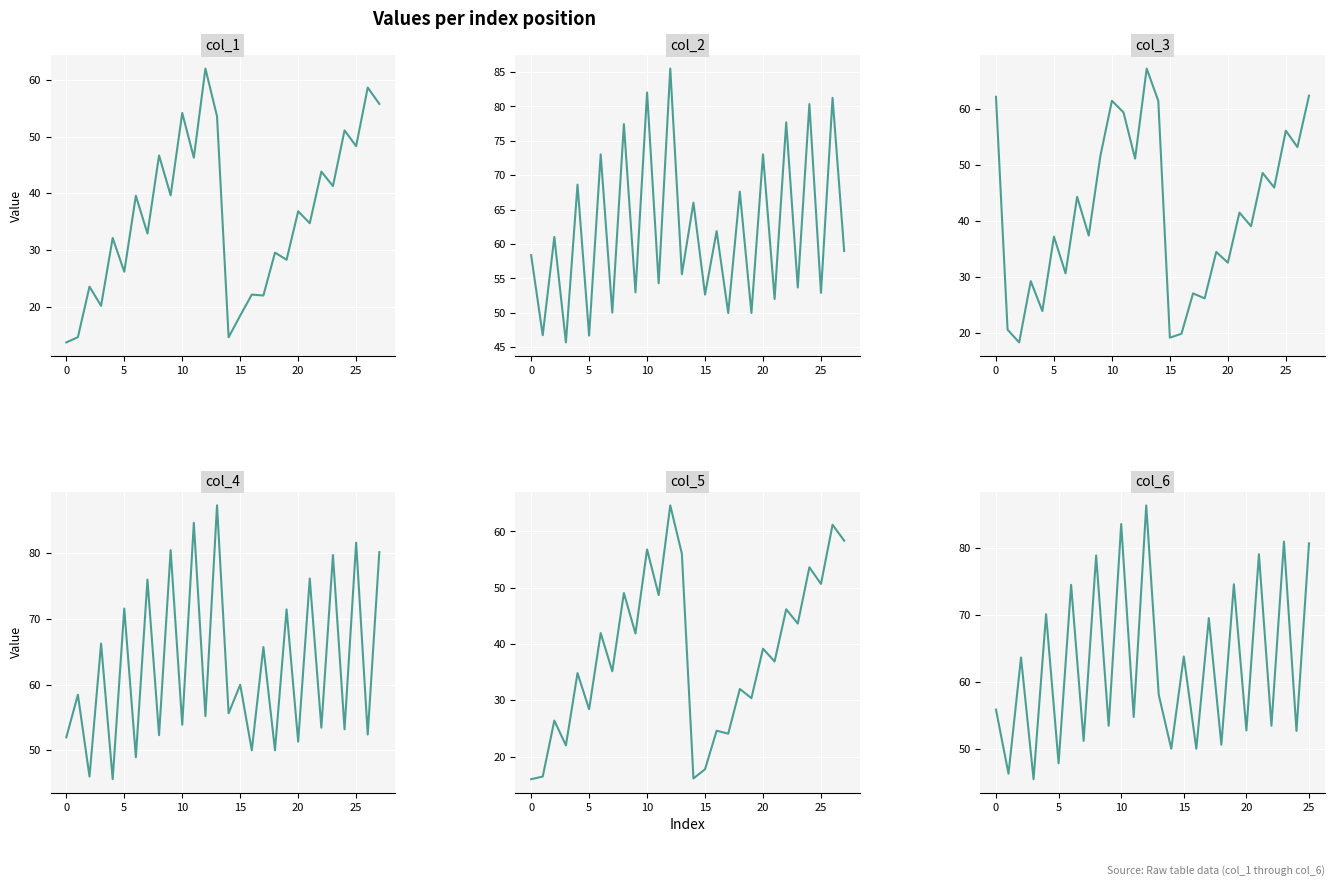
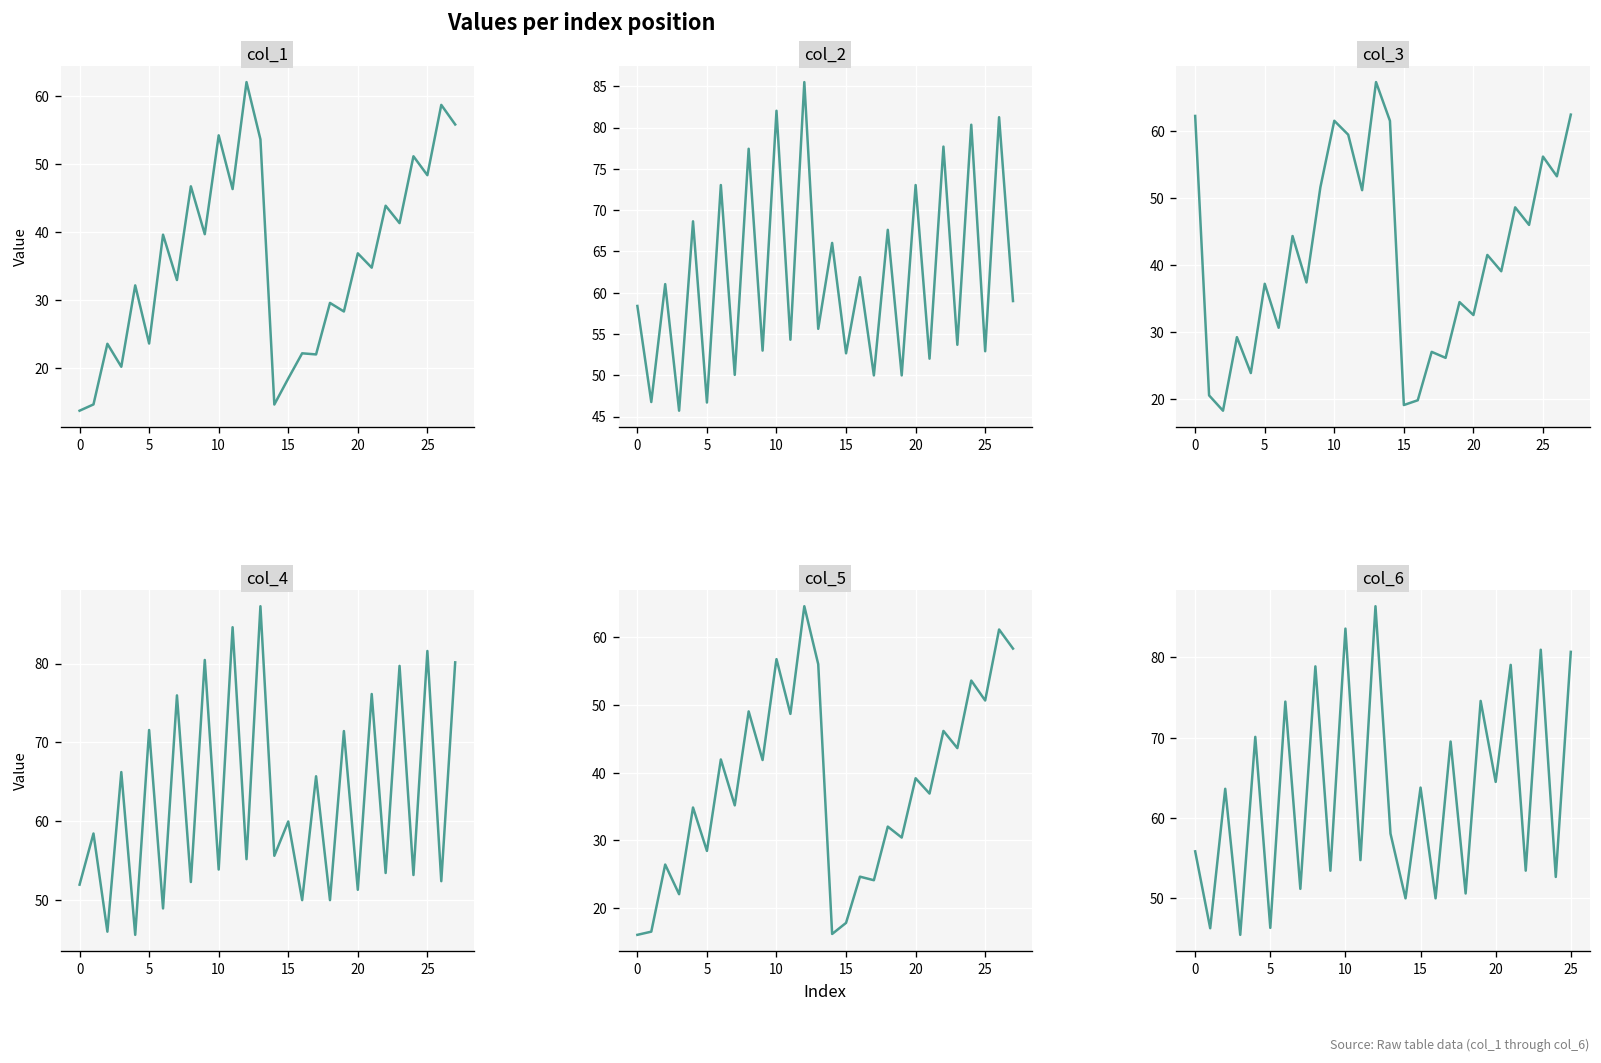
  {
    "col_1": {
      "0": 14,
-     "5": 26,
+     "5": 24,
      "10": 54,
      "15": 18,
      "20": 37,
      "25": 48
    },
    "col_2": {
      "0": 58,
      "5": 47,
      "10": 82,
      "15": 53,
      "20": 73,
      "25": 53
    },
    "col_3": {
      "0": 62,
      "5": 37,
      "10": 61,
      "15": 19,
      "20": 33,
      "25": 56
    },
    "col_4": {
      "0": 52,
      "5": 72,
      "10": 54,
      "15": 60,
      "20": 51,
      "25": 82
    },
    "col_5": {
      "0": 16,
      "5": 28,
      "10": 57,
      "15": 18,
      "20": 39,
      "25": 51
    },
    "col_6": {
      "0": 56,
-     "5": 48,
+     "5": 46,
      "10": 84,
      "15": 64,
-     "20": 53,
+     "20": 64,
      "25": 81
    }
  }
